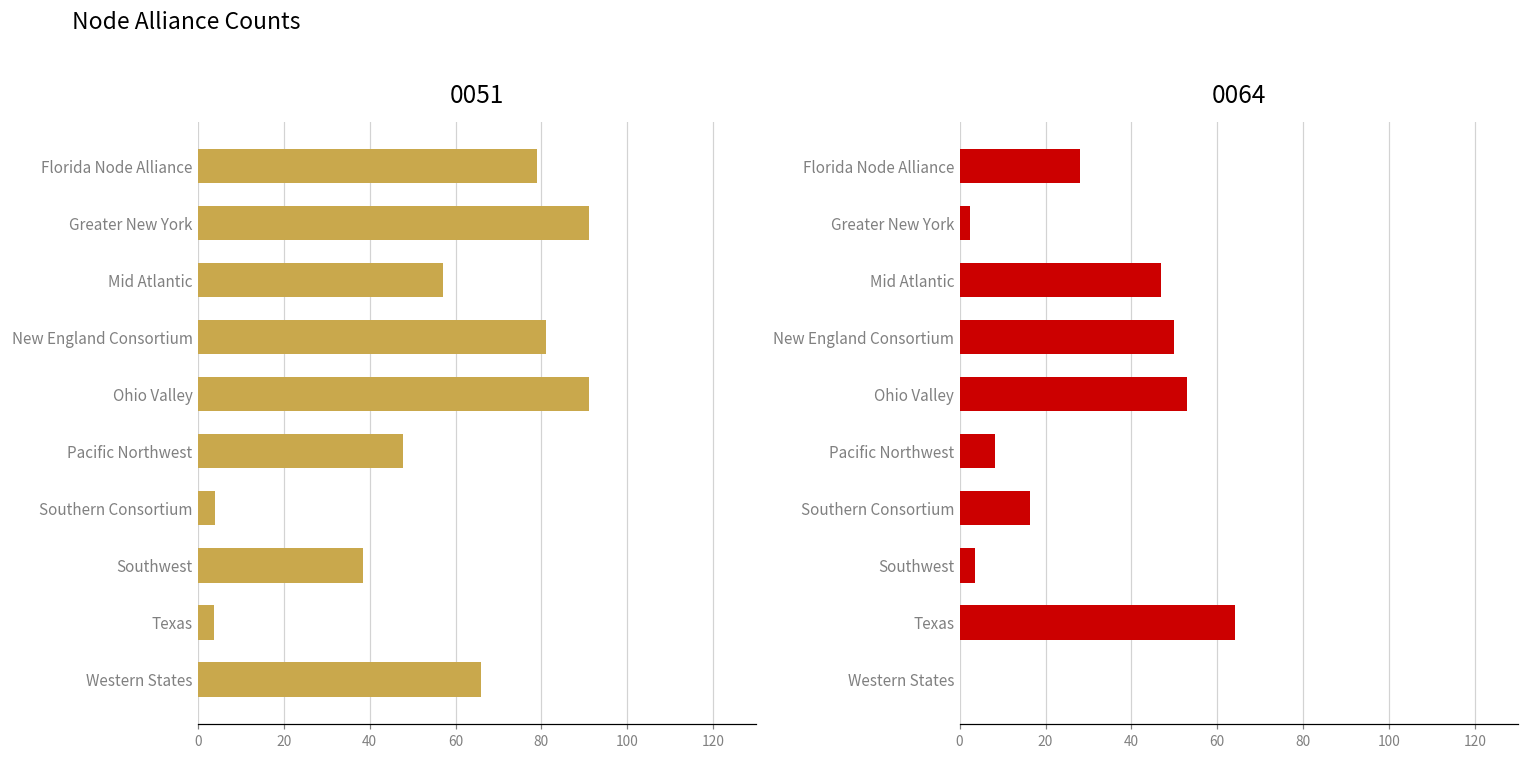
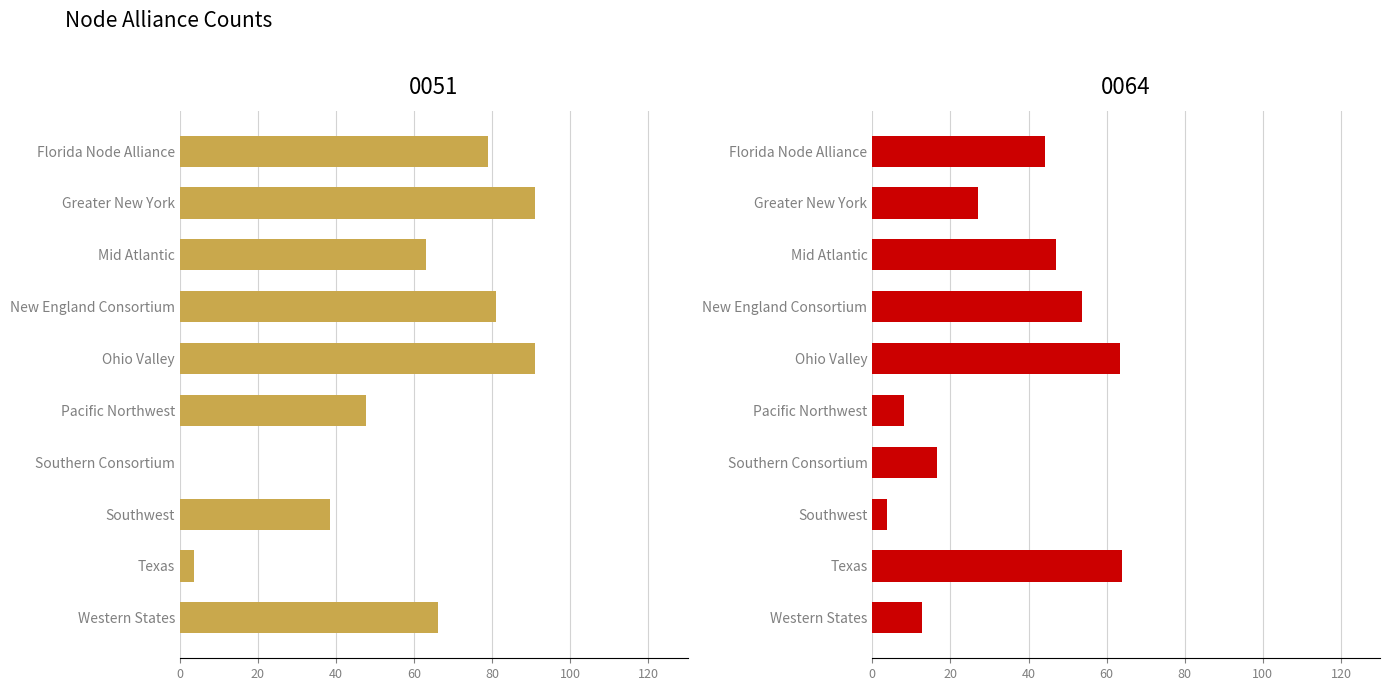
  {
    "0051": {
      "Florida Node Alliance": 79,
      "Greater New York": 91,
-     "Mid Atlantic": 57,
+     "Mid Atlantic": 63,
      "New England Consortium": 81,
      "Ohio Valley": 91,
      "Pacific Northwest": 48,
-     "Southern Consortium": 4,
+     "Southern Consortium": 0,
      "Southwest": 38,
      "Texas": 4,
      "Western States": 66
    },
    "0064": {
-     "Florida Node Alliance": 28,
-     "Greater New York": 2,
+     "Florida Node Alliance": 44,
+     "Greater New York": 27,
      "Mid Atlantic": 47,
-     "New England Consortium": 50,
-     "Ohio Valley": 53,
+     "New England Consortium": 54,
+     "Ohio Valley": 63,
      "Pacific Northwest": 8,
      "Southern Consortium": 17,
      "Southwest": 4,
      "Texas": 64,
-     "Western States": 0
+     "Western States": 13
    }
  }
